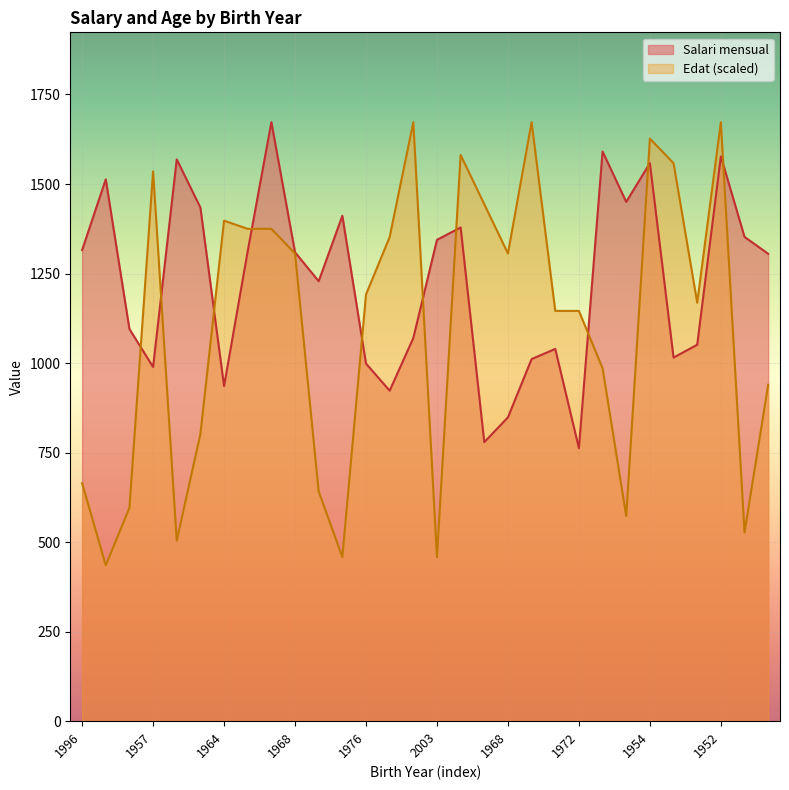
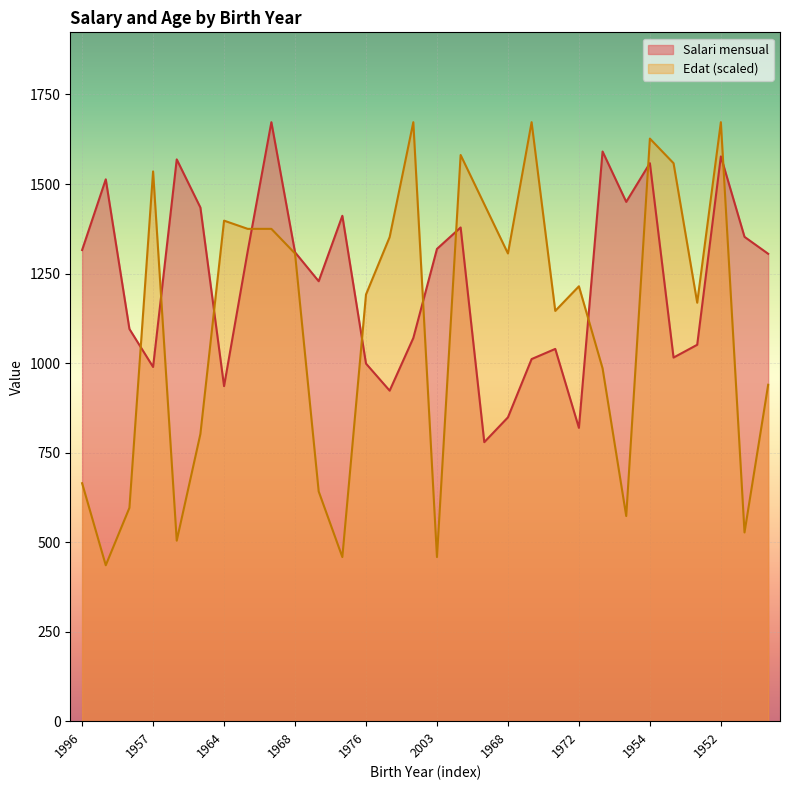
  {
    "Salari mensual": {
      "1976": 1000,
-     "2003": 1340,
-     "1972": 760,
+     "2003": 1320,
+     "1972": 820,
      "1954": 1560
    },
    "Edat (scaled)": {
      "1976": 1190,
      "2003": 460,
-     "1972": 1150,
+     "1972": 1210,
      "1954": 1630
    }
  }
